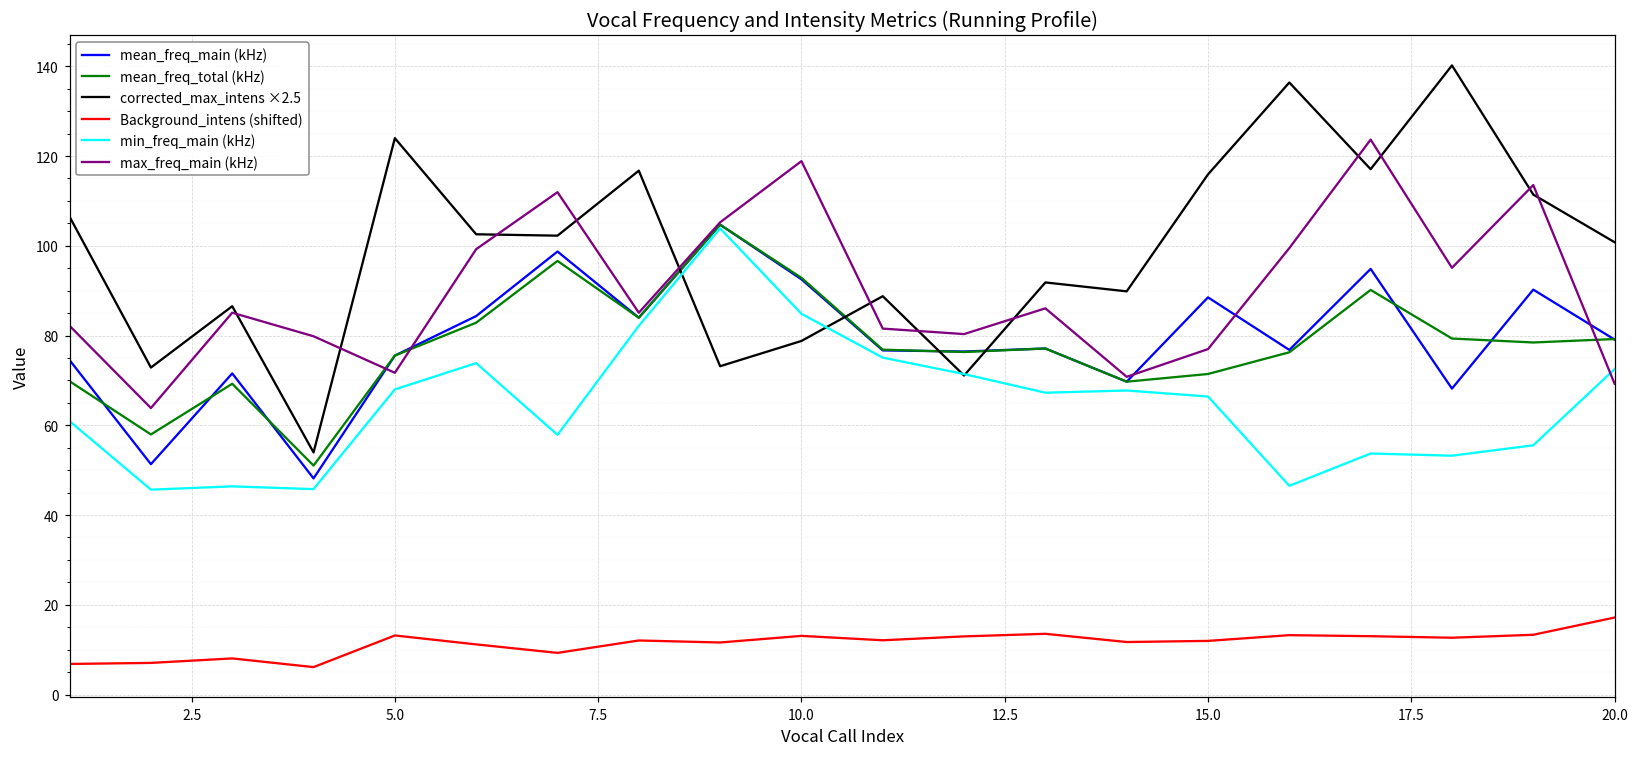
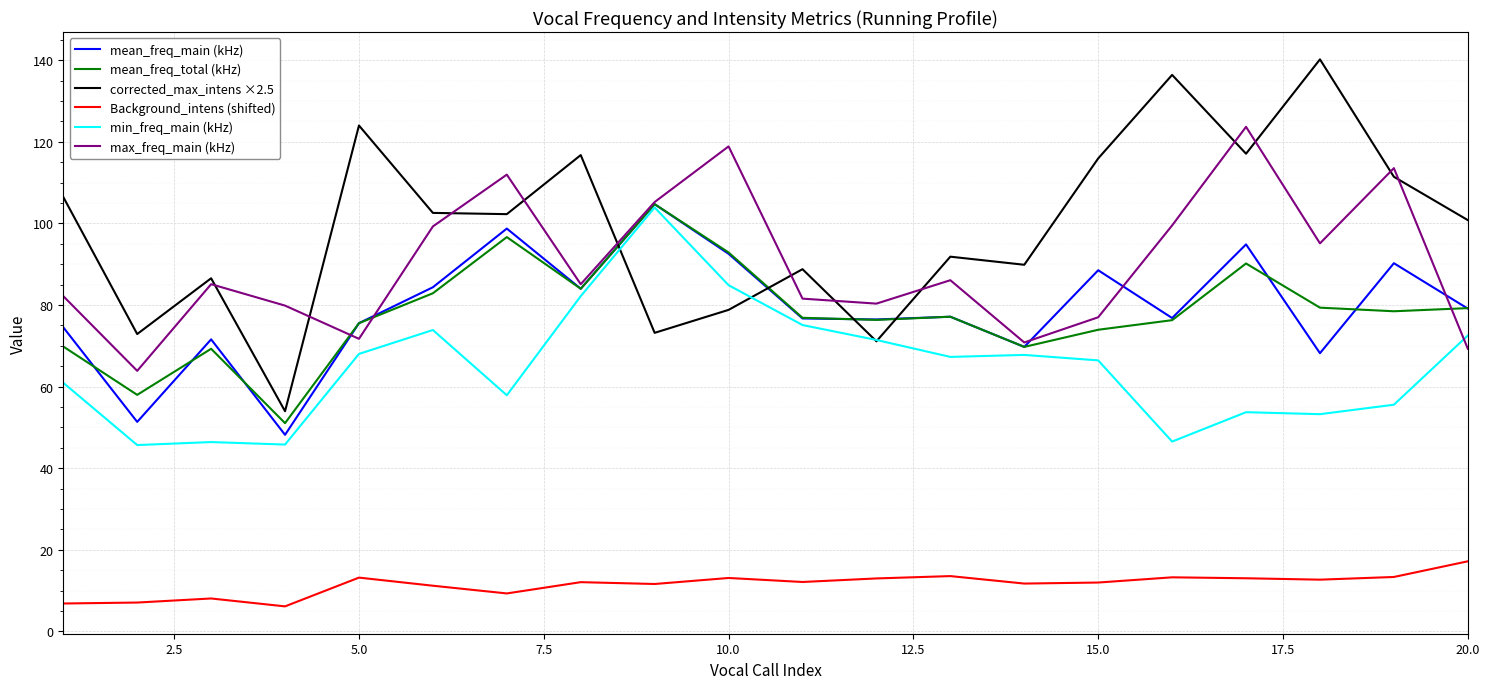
  {
    "mean_freq_main (kHz)": {
      "15.0": 88
    },
    "mean_freq_total (kHz)": {
-     "15.0": 71
+     "15.0": 74
    },
    "corrected_max_intens ×2.5": {
      "5.0": 124,
      "10.0": 79,
      "15.0": 116,
      "20.0": 101
    },
    "Background_intens (shifted)": {
      "5.0": 13,
      "10.0": 13,
      "15.0": 12,
      "20.0": 17
    },
    "min_freq_main (kHz)": {
      "5.0": 68,
      "10.0": 85,
      "15.0": 66,
      "20.0": 73
    },
    "max_freq_main (kHz)": {
      "5.0": 72,
      "10.0": 119,
      "15.0": 77,
      "20.0": 69
    }
  }
